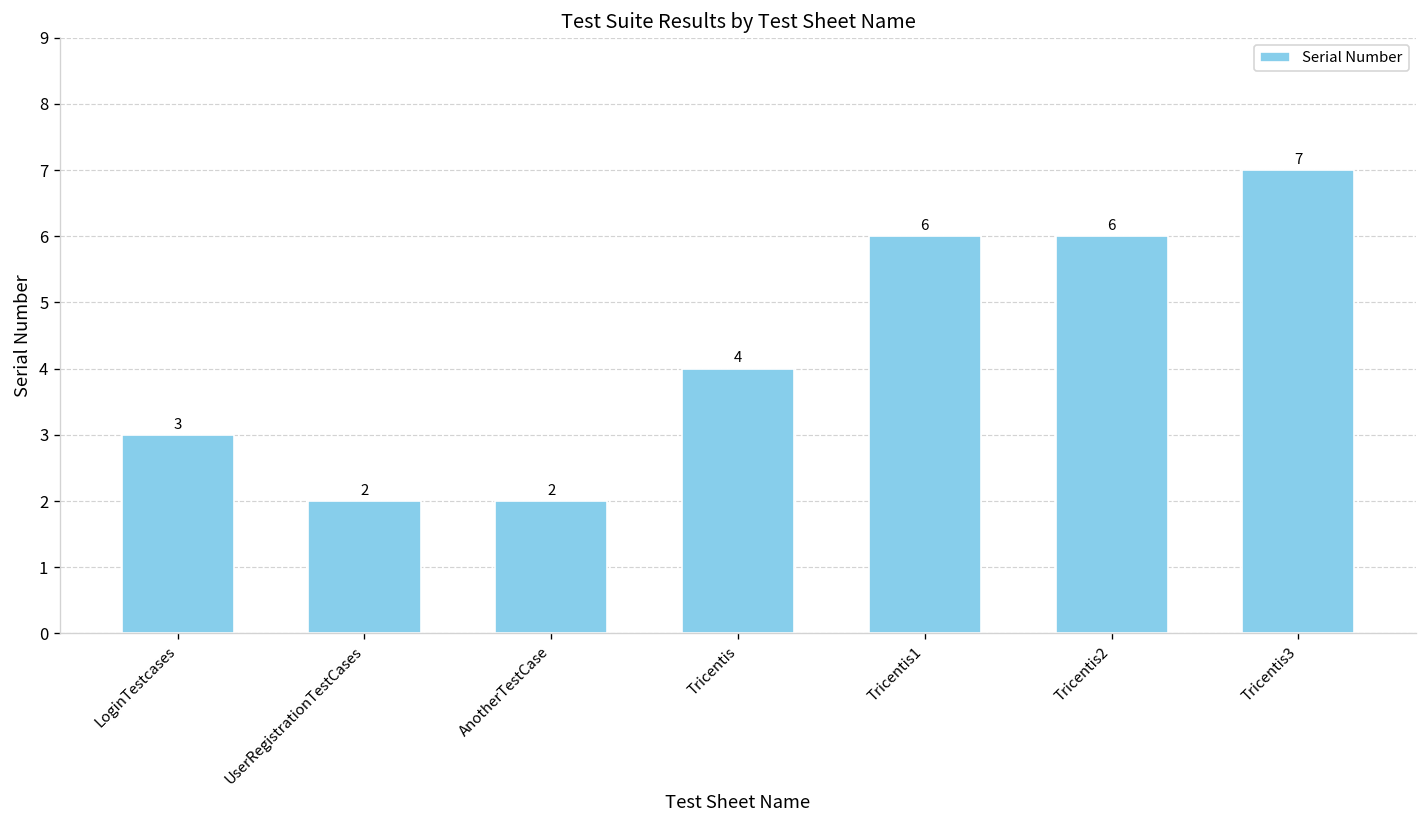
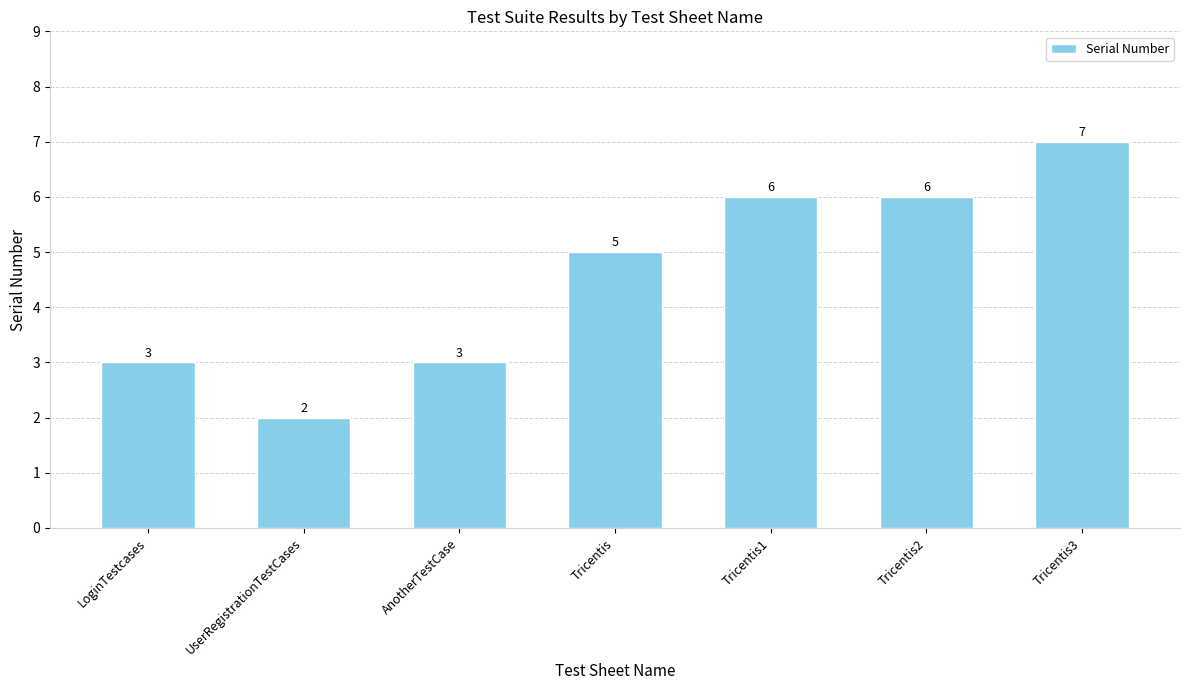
  {
    "LoginTestcases": 3,
    "UserRegistrationTestCases": 2,
-   "AnotherTestCase": 2,
-   "Tricentis": 4,
+   "AnotherTestCase": 3,
+   "Tricentis": 5,
    "Tricentis1": 6,
    "Tricentis2": 6,
    "Tricentis3": 7
  }
